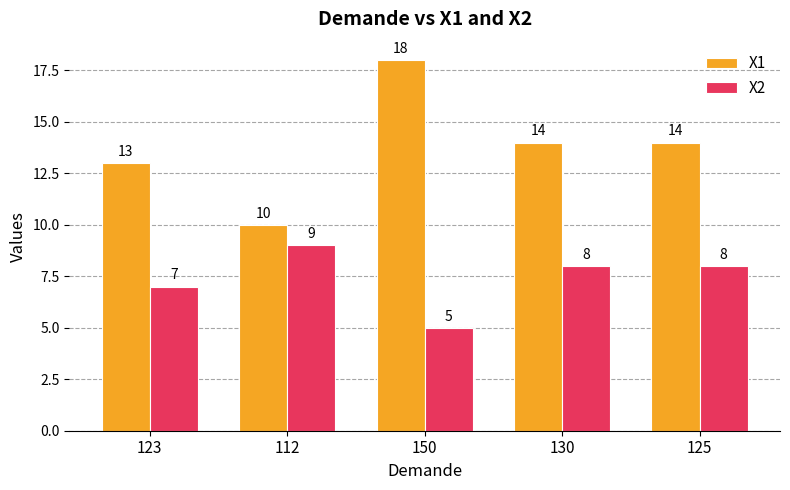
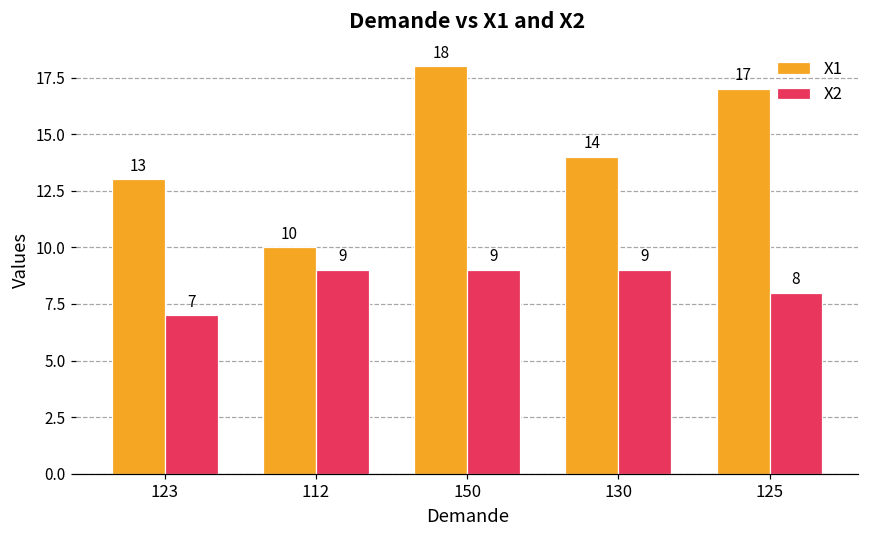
  {
    "X1": {
      "123": 13,
      "112": 10,
      "150": 18,
      "130": 14,
-     "125": 14
+     "125": 17
    },
    "X2": {
      "123": 7,
      "112": 9,
-     "150": 5,
-     "130": 8,
+     "150": 9,
+     "130": 9,
      "125": 8
    }
  }
